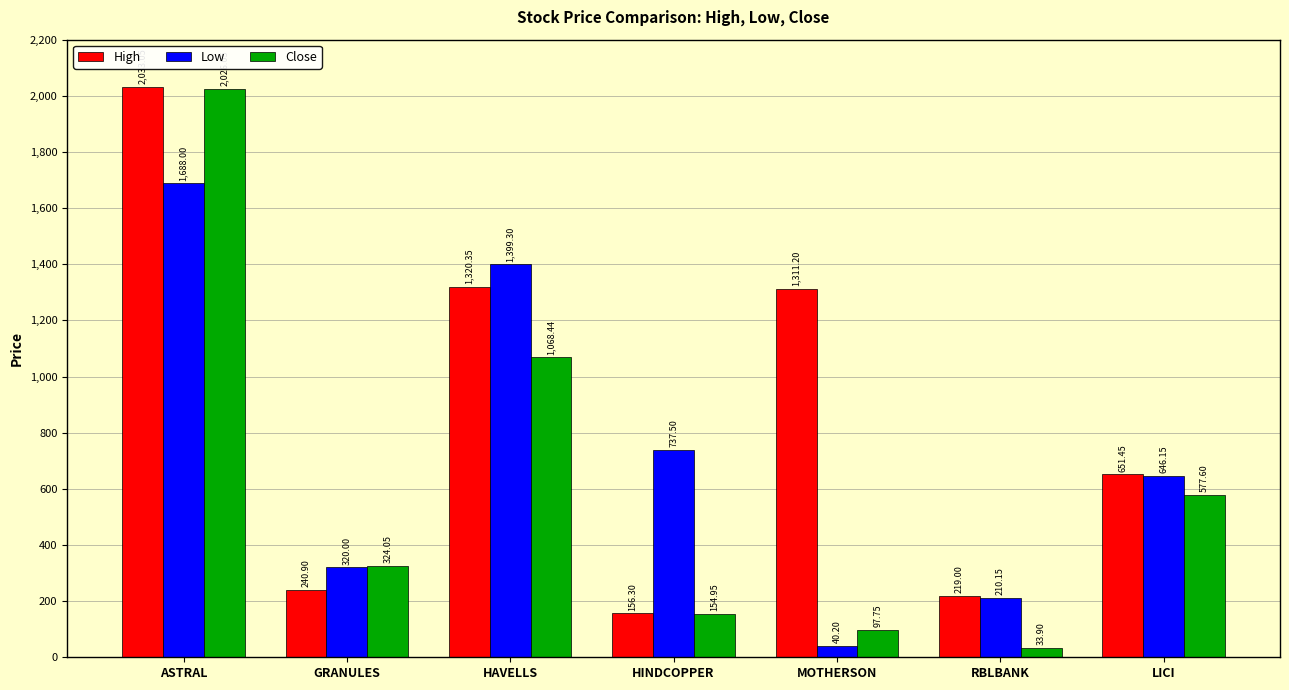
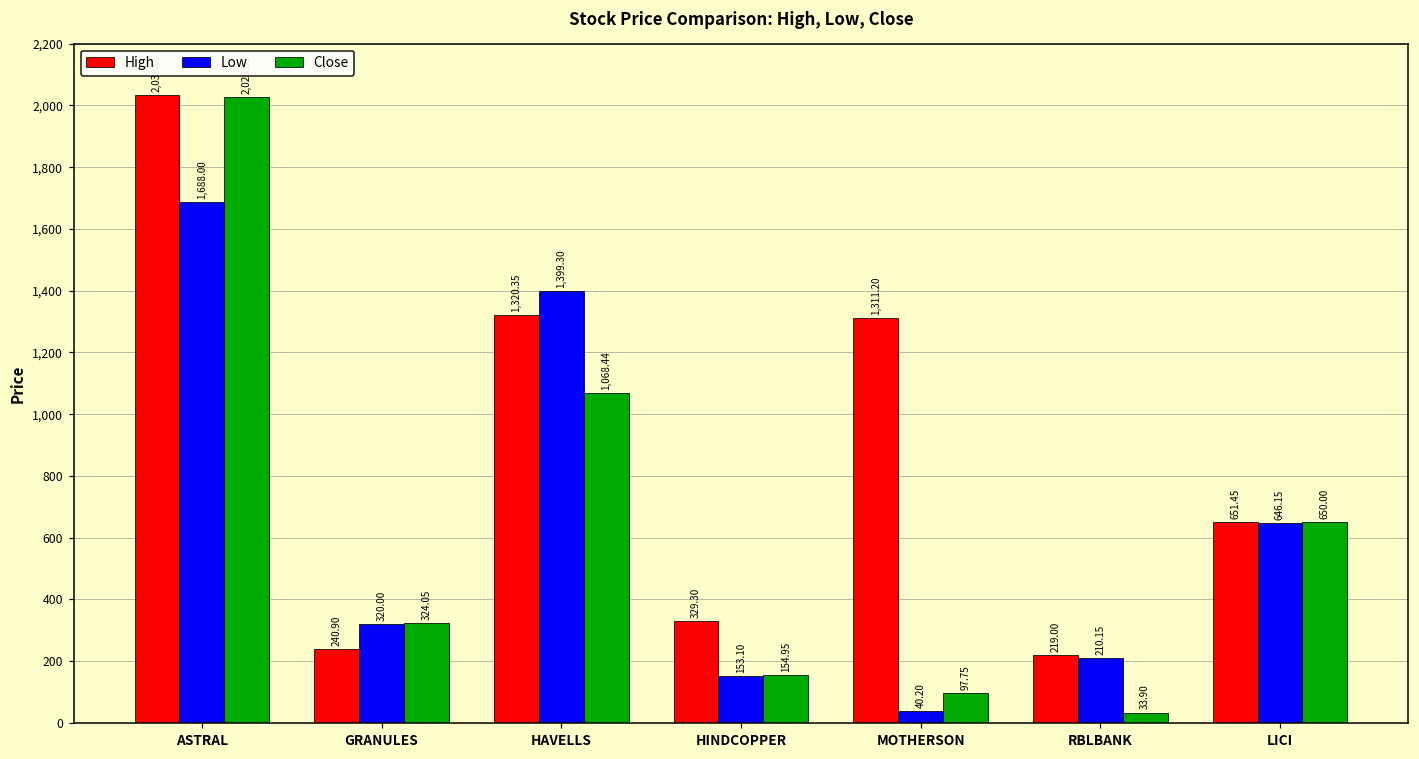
  {
    "High": {
      "GRANULES": "240.90",
      "HAVELLS": "1,320.35",
-     "HINDCOPPER": "156.30",
+     "HINDCOPPER": "329.30",
      "MOTHERSON": "1,311.20",
      "RBLBANK": "219.00",
      "LICI": "651.45"
    },
    "Low": {
      "ASTRAL": "1,688.00",
      "GRANULES": "320.00",
      "HAVELLS": "1,399.30",
-     "HINDCOPPER": "737.50",
+     "HINDCOPPER": "153.10",
      "MOTHERSON": "40.20",
      "RBLBANK": "210.15",
      "LICI": "646.15"
    },
    "Close": {
      "GRANULES": "324.05",
      "HAVELLS": "1,068.44",
      "HINDCOPPER": "154.95",
      "MOTHERSON": "97.75",
      "RBLBANK": "33.90",
-     "LICI": "577.60"
+     "LICI": "650.00"
    }
  }
